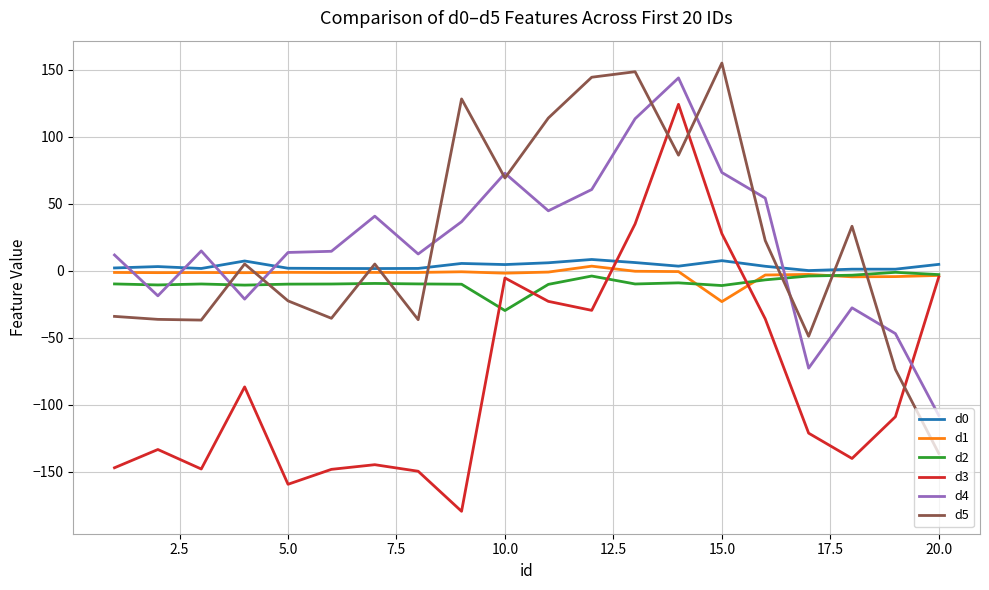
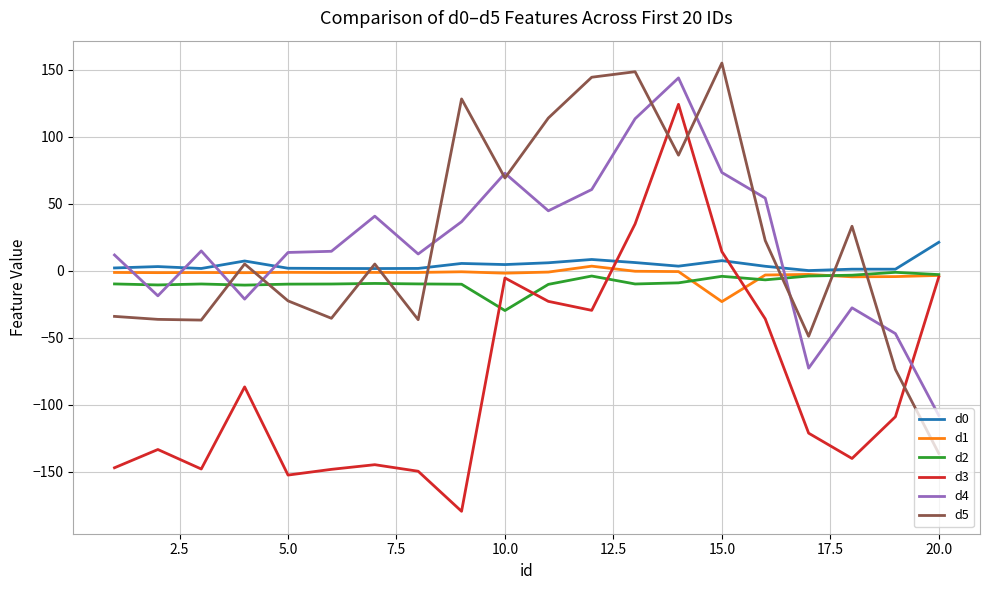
  {
    "d0": {
      "5.0": 2,
      "10.0": 5,
      "15.0": 8,
-     "20.0": 5
+     "20.0": 21
    },
    "d1": {
      "5.0": -1,
      "10.0": -2,
      "15.0": -23
    },
    "d2": {
      "5.0": -10,
      "10.0": -30,
-     "15.0": -11
+     "15.0": -4
    },
    "d3": {
-     "5.0": -159,
+     "5.0": -153,
      "10.0": -5,
-     "15.0": 28
+     "15.0": 14
    },
    "d4": {
      "5.0": 14,
      "10.0": 73,
      "15.0": 73
    },
    "d5": {
      "5.0": -22,
      "10.0": 69,
      "15.0": 155
    }
  }
